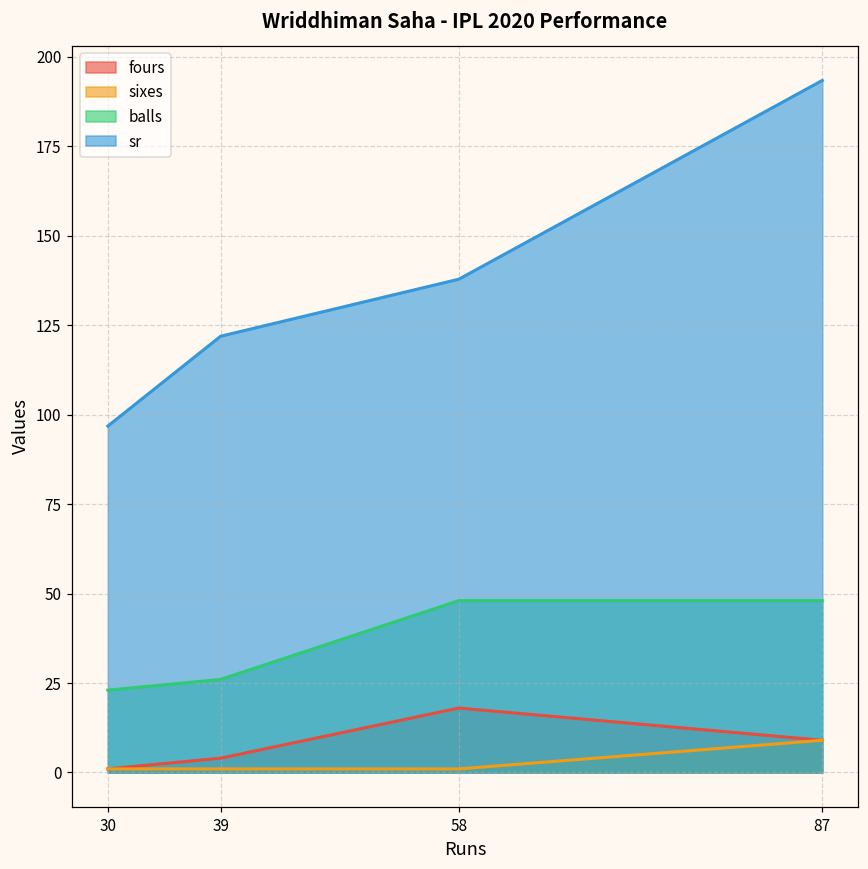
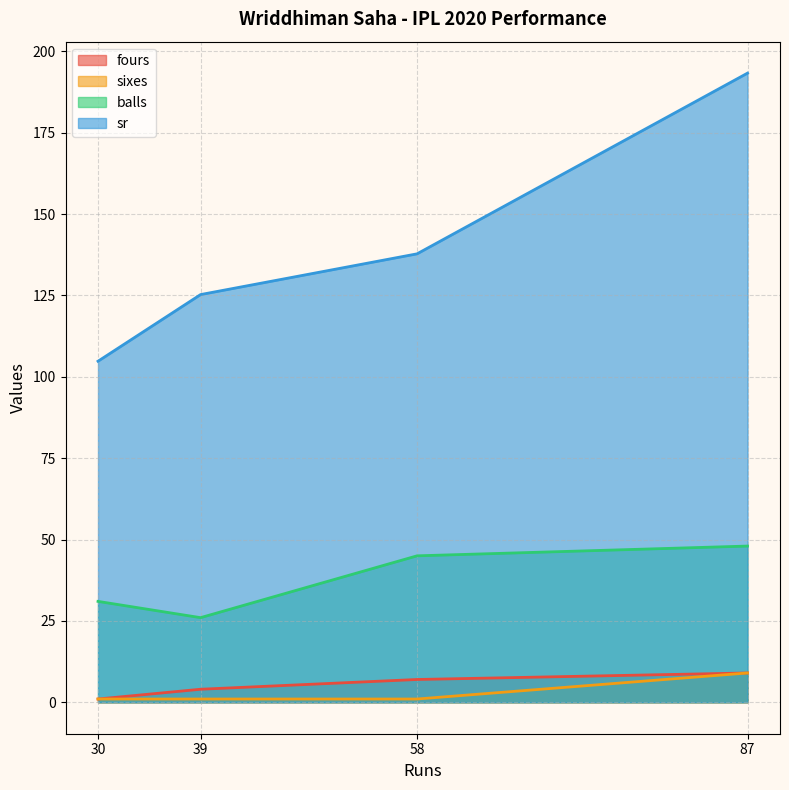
  {
    "fours": {
      "39": 4,
-     "58": 18
+     "58": 7
    },
    "sixes": {
      "39": 1,
      "58": 1
    },
    "balls": {
-     "30": 23,
+     "30": 31,
      "39": 26,
-     "58": 48,
+     "58": 45,
      "87": 48
    },
    "sr": {
-     "30": 97,
-     "39": 122,
+     "30": 105,
+     "39": 125,
      "58": 138,
      "87": 193
    }
  }
